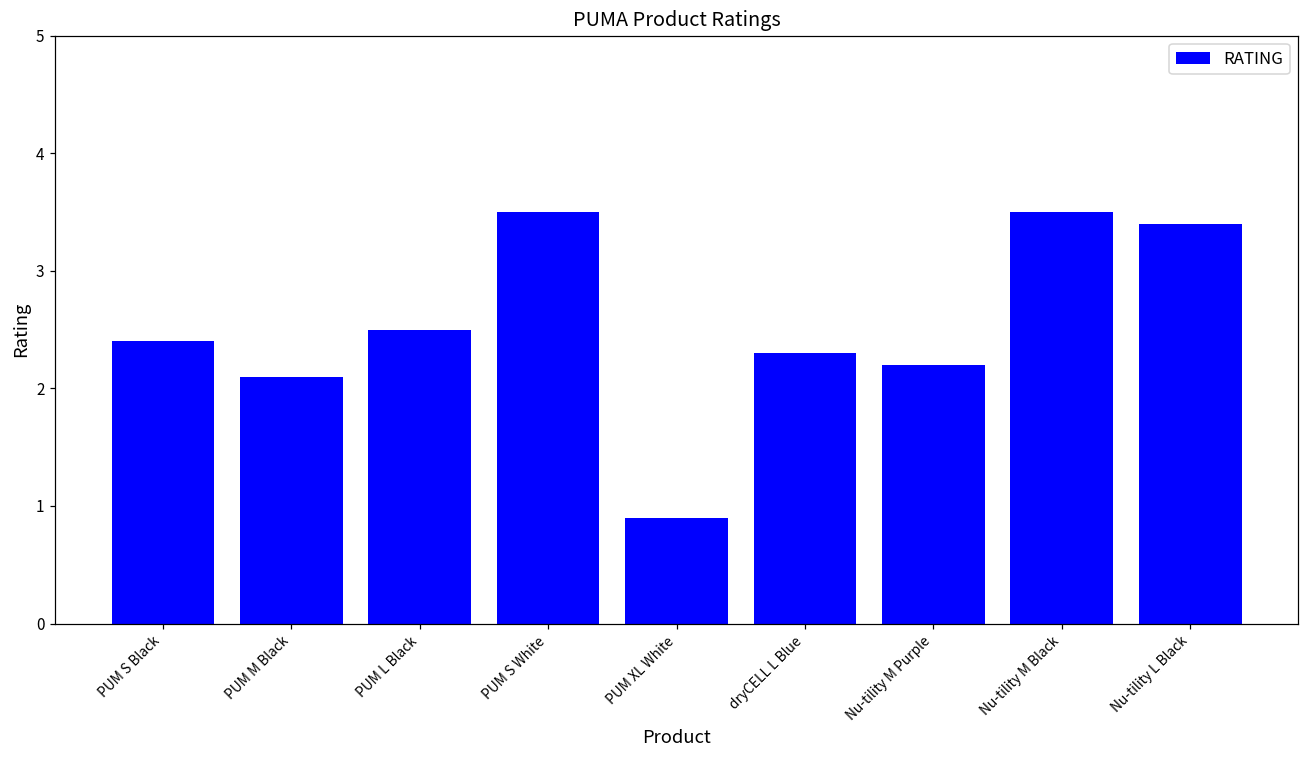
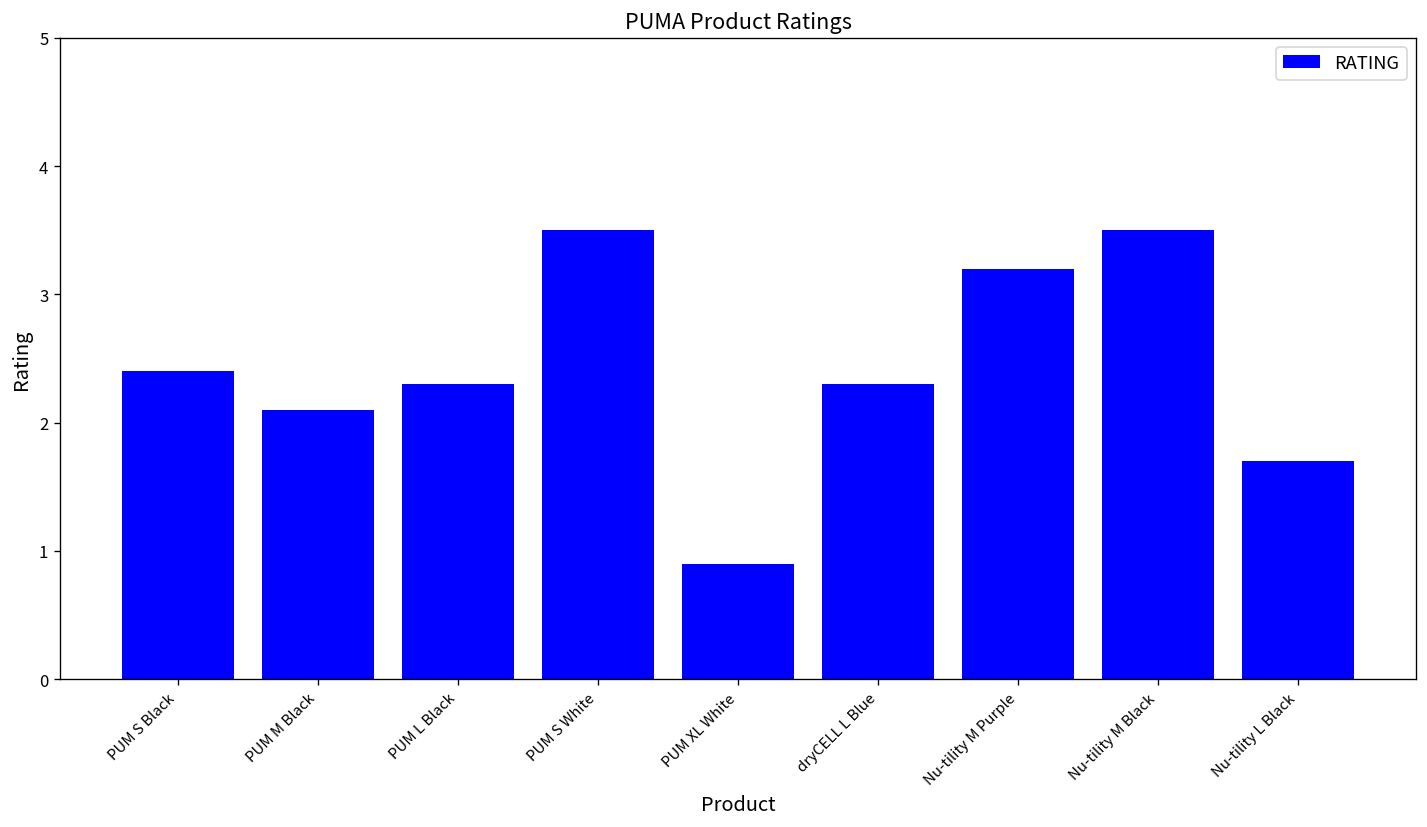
  {
    "PUM S Black": 2.4,
    "PUM M Black": 2.1,
-   "PUM L Black": 2.5,
+   "PUM L Black": 2.3,
    "PUM S White": 3.5,
    "PUM XL White": 0.9,
    "dryCELL L Blue": 2.3,
-   "Nu-tility M Purple": 2.2,
+   "Nu-tility M Purple": 3.2,
    "Nu-tility M Black": 3.5,
-   "Nu-tility L Black": 3.4
+   "Nu-tility L Black": 1.7
  }
